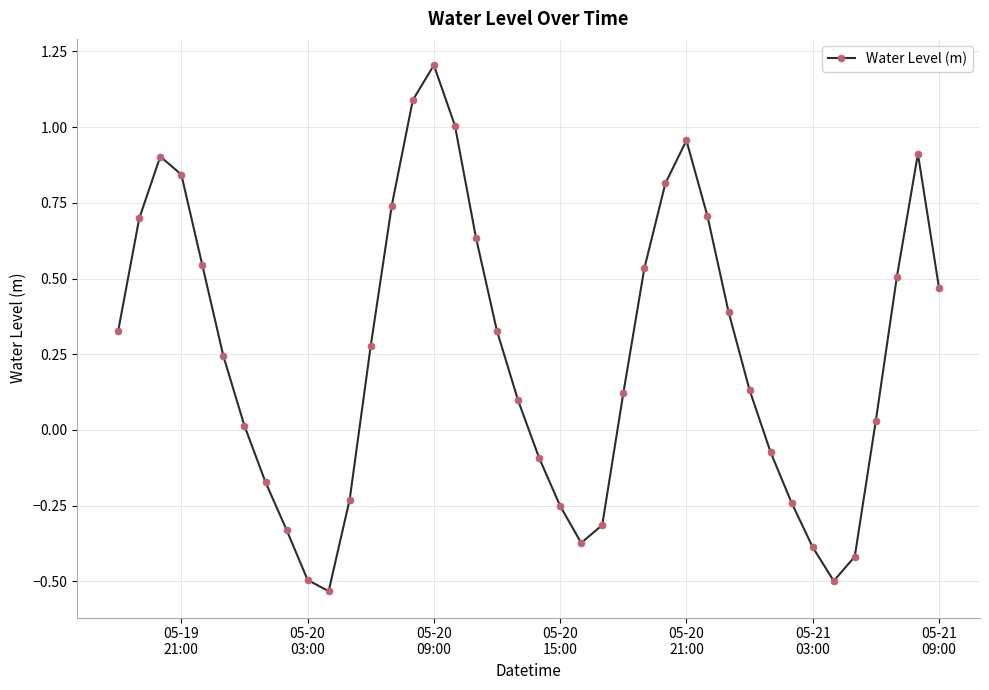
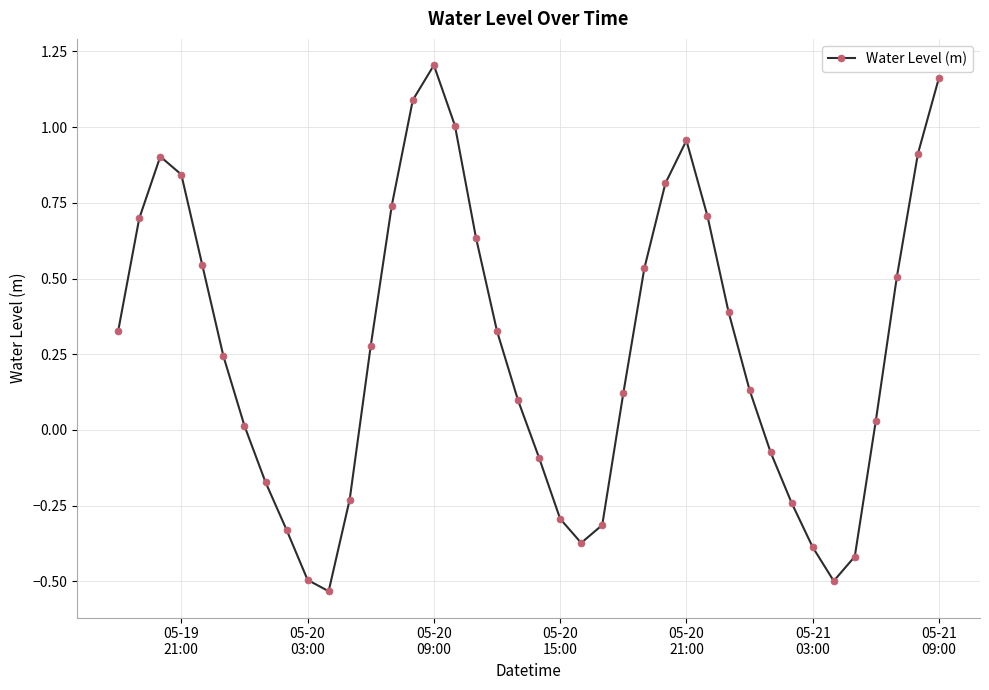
  {
    "05-19 21:00": 0.84,
    "05-20 03:00": -0.50,
    "05-20 09:00": 1.20,
-   "05-20 15:00": -0.25,
+   "05-20 15:00": -0.29,
    "05-20 21:00": 0.96,
    "05-21 03:00": -0.39,
-   "05-21 09:00": 0.47
+   "05-21 09:00": 1.16
  }
